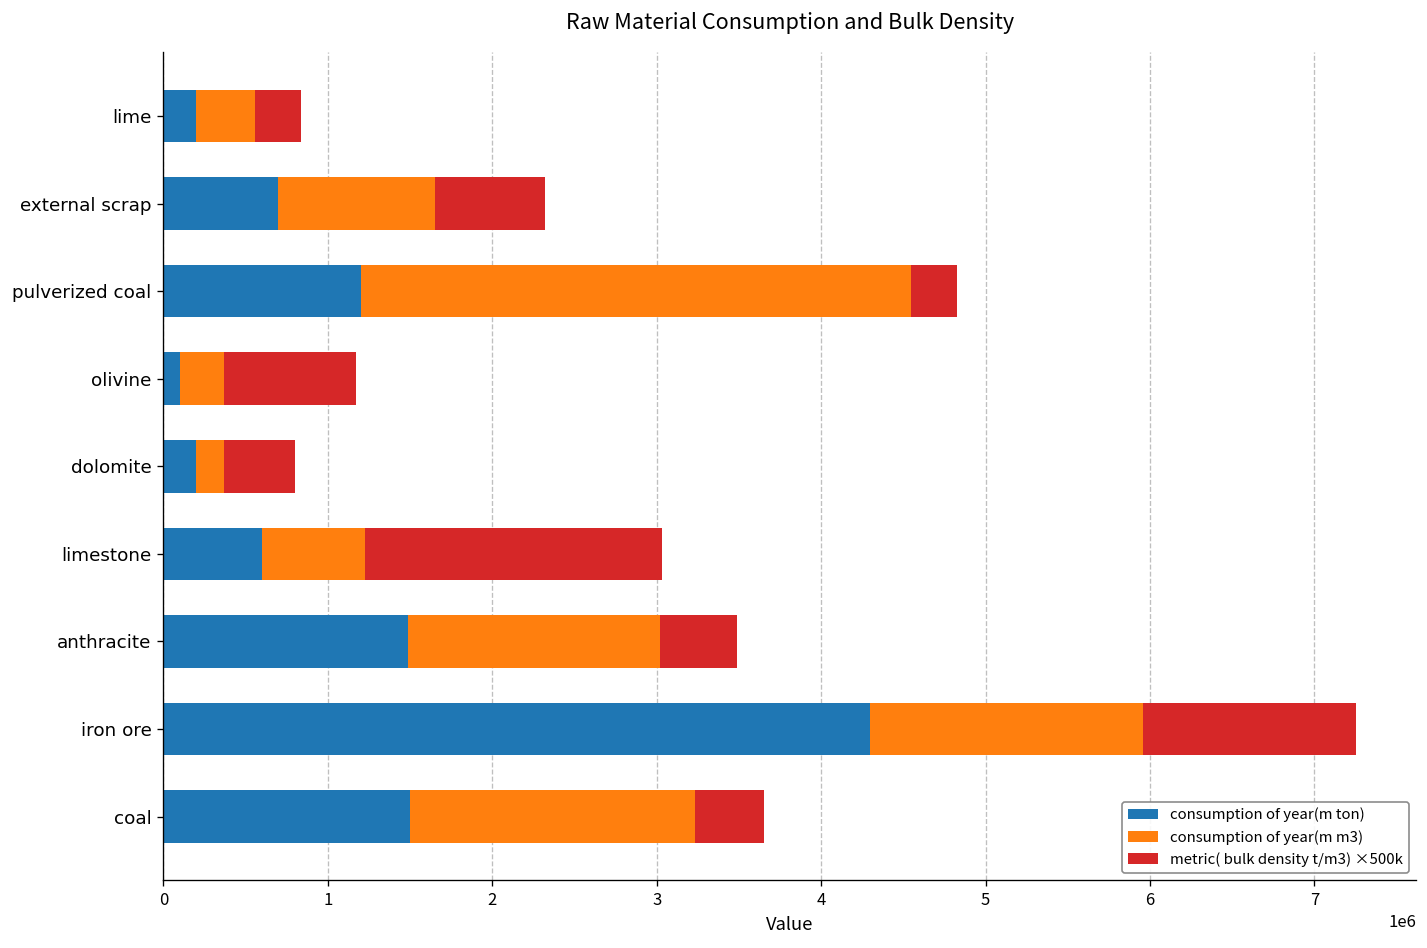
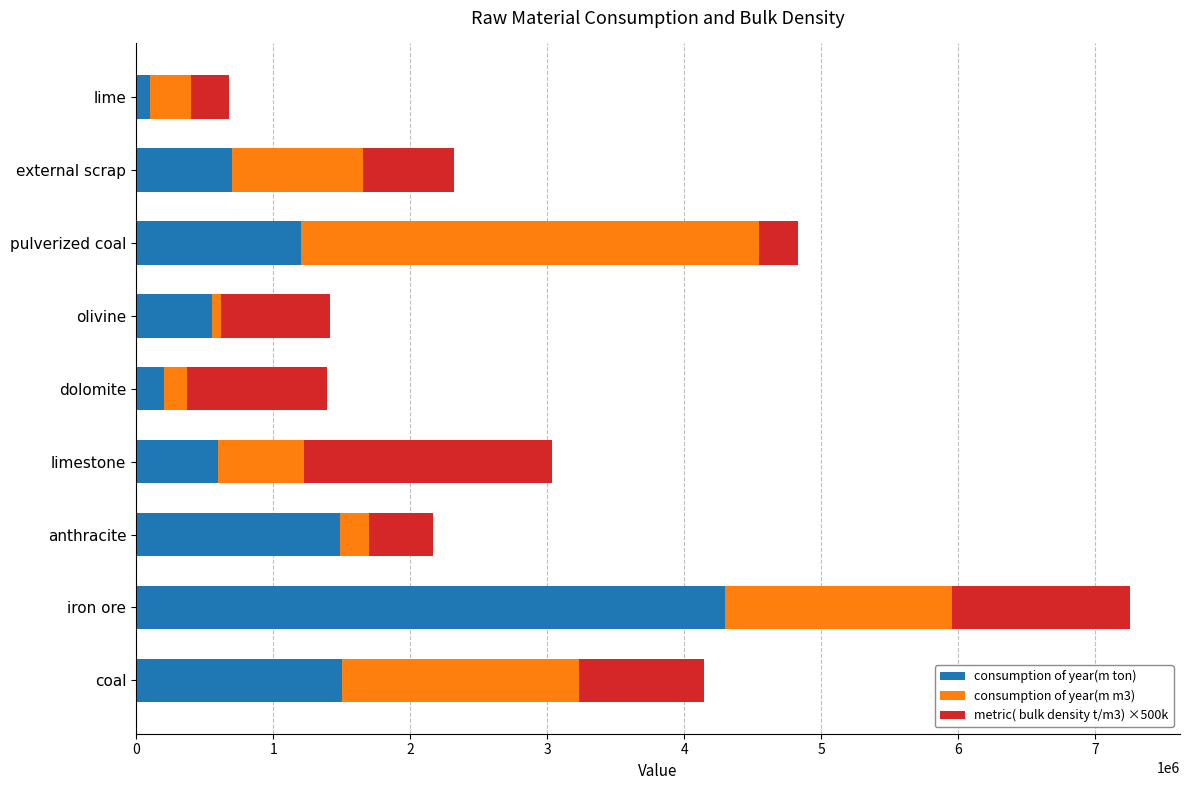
  {
    "consumption of year(m ton)": {
-     "lime": 200000,
+     "lime": 100000,
      "external scrap": 700000,
      "pulverized coal": 1200000,
-     "olivine": 100000,
+     "olivine": 550000,
      "dolomite": 200000,
      "limestone": 600000,
      "anthracite": 1490000,
      "iron ore": 4300000,
      "coal": 1500000
    },
    "consumption of year(m m3)": {
-     "lime": 360000,
+     "lime": 290000,
      "external scrap": 950000,
      "pulverized coal": 3350000,
-     "olivine": 270000,
+     "olivine": 60000,
      "dolomite": 170000,
      "limestone": 620000,
-     "anthracite": 1530000,
+     "anthracite": 220000,
      "iron ore": 1660000,
      "coal": 1730000
    },
    "metric( bulk density t/m3) ×500k": {
      "lime": 280000,
      "external scrap": 660000,
      "pulverized coal": 280000,
      "olivine": 800000,
-     "dolomite": 430000,
+     "dolomite": 1020000,
      "limestone": 1810000,
      "anthracite": 460000,
      "iron ore": 1300000,
-     "coal": 420000
+     "coal": 910000
    }
  }
